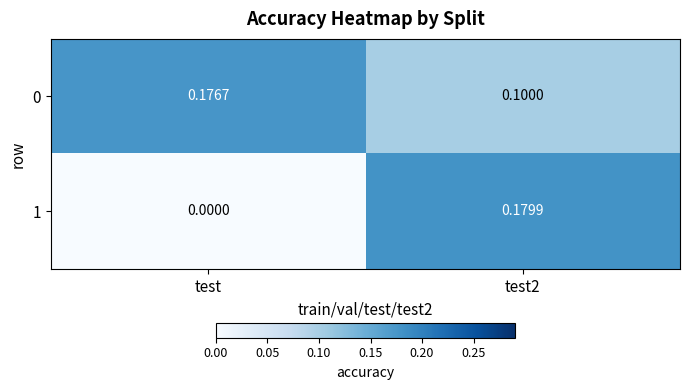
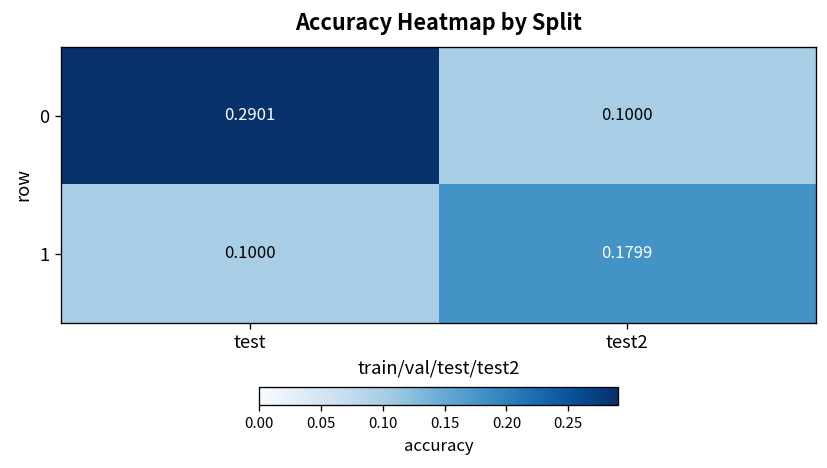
  {
    "0": {
-     "test": 0.1767,
+     "test": 0.2901,
      "test2": 0.1000
    },
    "1": {
-     "test": 0.0000,
+     "test": 0.1000,
      "test2": 0.1799
    }
  }
